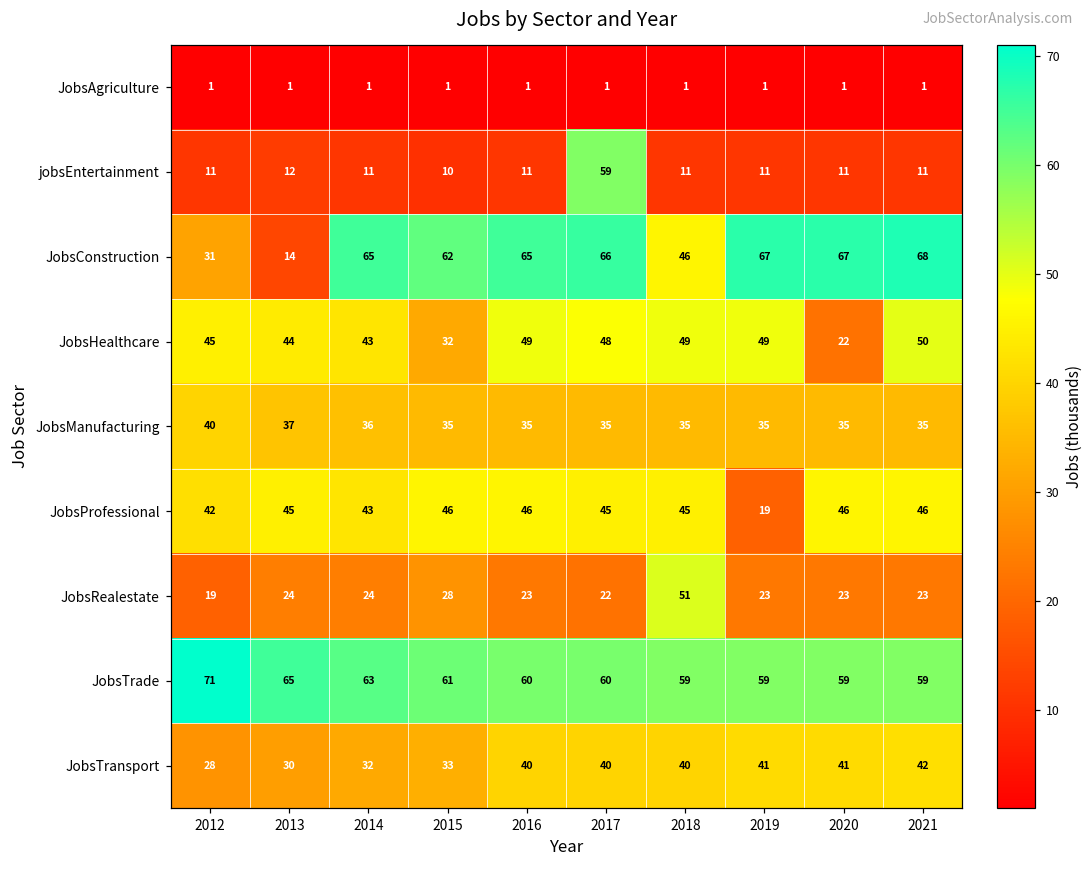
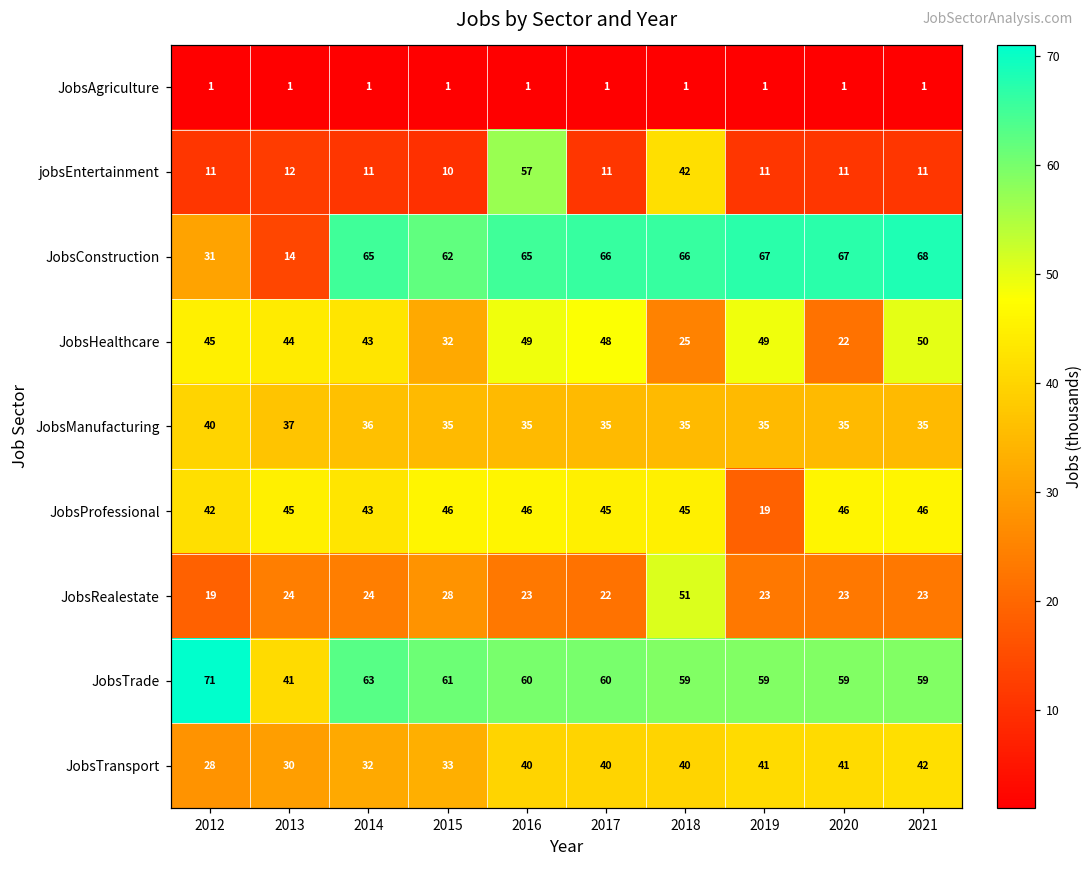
  {
    "JobsAgriculture": {
      "2012": 1,
      "2013": 1,
      "2014": 1,
      "2015": 1,
      "2016": 1,
      "2017": 1,
      "2018": 1,
      "2019": 1,
      "2020": 1,
      "2021": 1
    },
    "jobsEntertainment": {
      "2012": 11,
      "2013": 12,
      "2014": 11,
      "2015": 10,
-     "2016": 11,
-     "2017": 59,
-     "2018": 11,
+     "2016": 57,
+     "2017": 11,
+     "2018": 42,
      "2019": 11,
      "2020": 11,
      "2021": 11
    },
    "JobsConstruction": {
      "2012": 31,
      "2013": 14,
      "2014": 65,
      "2015": 62,
      "2016": 65,
      "2017": 66,
-     "2018": 46,
+     "2018": 66,
      "2019": 67,
      "2020": 67,
      "2021": 68
    },
    "JobsHealthcare": {
      "2012": 45,
      "2013": 44,
      "2014": 43,
      "2015": 32,
      "2016": 49,
      "2017": 48,
-     "2018": 49,
+     "2018": 25,
      "2019": 49,
      "2020": 22,
      "2021": 50
    },
    "JobsManufacturing": {
      "2012": 40,
      "2013": 37,
      "2014": 36,
      "2015": 35,
      "2016": 35,
      "2017": 35,
      "2018": 35,
      "2019": 35,
      "2020": 35,
      "2021": 35
    },
    "JobsProfessional": {
      "2012": 42,
      "2013": 45,
      "2014": 43,
      "2015": 46,
      "2016": 46,
      "2017": 45,
      "2018": 45,
      "2019": 19,
      "2020": 46,
      "2021": 46
    },
    "JobsRealestate": {
      "2012": 19,
      "2013": 24,
      "2014": 24,
      "2015": 28,
      "2016": 23,
      "2017": 22,
      "2018": 51,
      "2019": 23,
      "2020": 23,
      "2021": 23
    },
    "JobsTrade": {
      "2012": 71,
-     "2013": 65,
+     "2013": 41,
      "2014": 63,
      "2015": 61,
      "2016": 60,
      "2017": 60,
      "2018": 59,
      "2019": 59,
      "2020": 59,
      "2021": 59
    },
    "JobsTransport": {
      "2012": 28,
      "2013": 30,
      "2014": 32,
      "2015": 33,
      "2016": 40,
      "2017": 40,
      "2018": 40,
      "2019": 41,
      "2020": 41,
      "2021": 42
    }
  }
